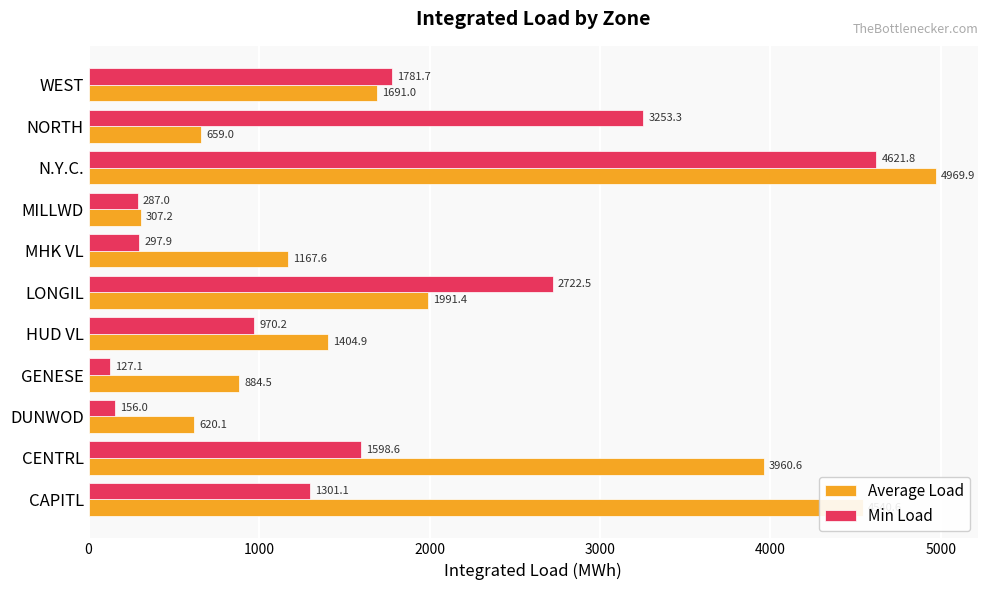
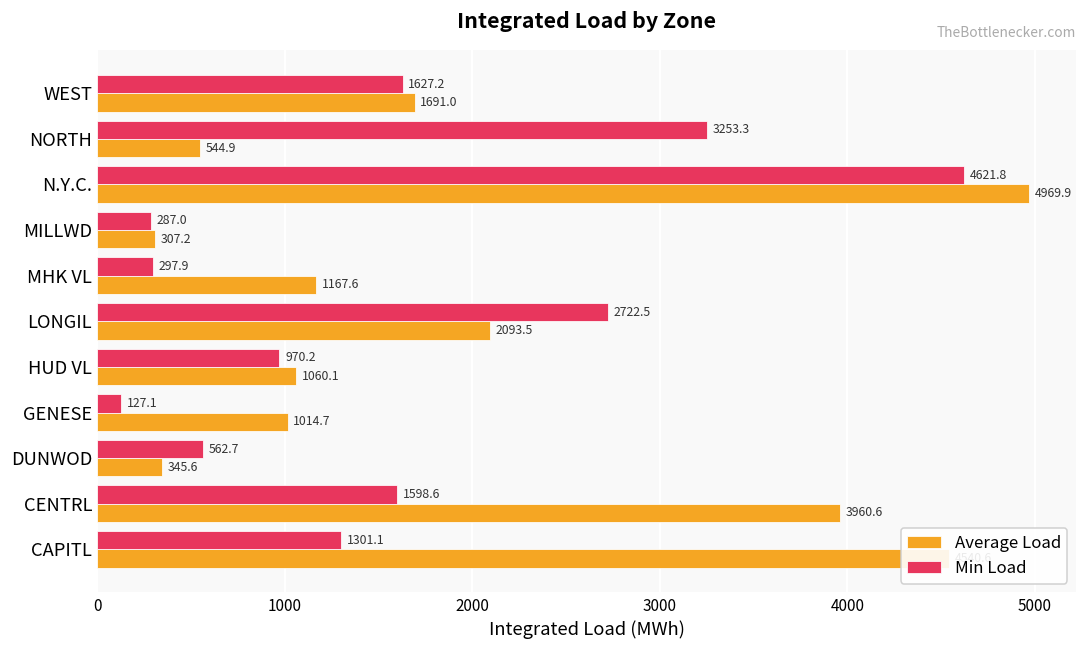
  {
    "Average Load": {
      "WEST": 1691.0,
-     "NORTH": 659.0,
+     "NORTH": 544.9,
      "N.Y.C.": 4969.9,
      "MILLWD": 307.2,
      "MHK VL": 1167.6,
-     "LONGIL": 1991.4,
-     "HUD VL": 1404.9,
-     "GENESE": 884.5,
-     "DUNWOD": 620.1,
+     "LONGIL": 2093.5,
+     "HUD VL": 1060.1,
+     "GENESE": 1014.7,
+     "DUNWOD": 345.6,
      "CENTRL": 3960.6
    },
    "Min Load": {
-     "WEST": 1781.7,
+     "WEST": 1627.2,
      "NORTH": 3253.3,
      "N.Y.C.": 4621.8,
      "MILLWD": 287.0,
      "MHK VL": 297.9,
      "LONGIL": 2722.5,
      "HUD VL": 970.2,
      "GENESE": 127.1,
-     "DUNWOD": 156.0,
+     "DUNWOD": 562.7,
      "CENTRL": 1598.6,
      "CAPITL": 1301.1
    }
  }
